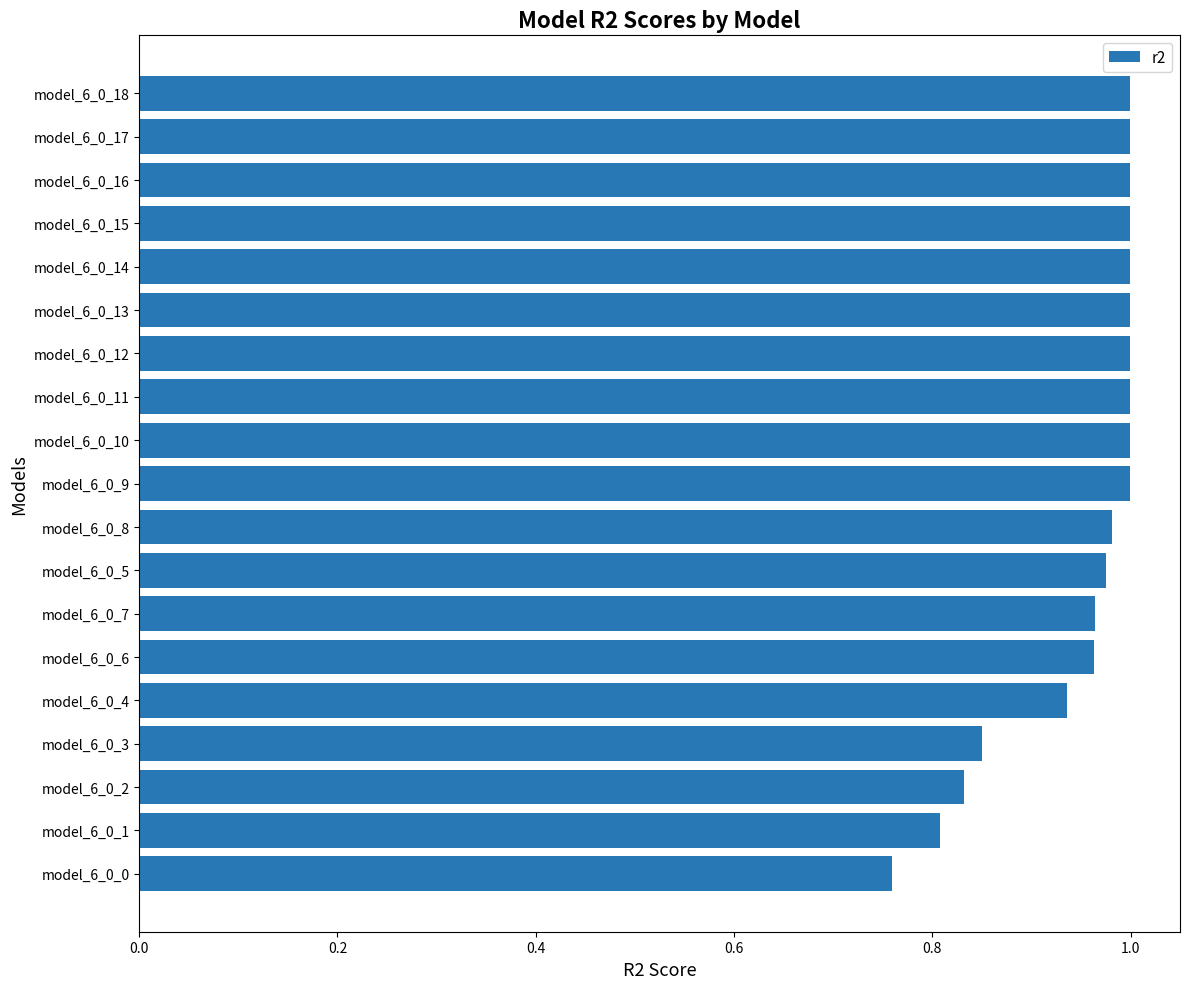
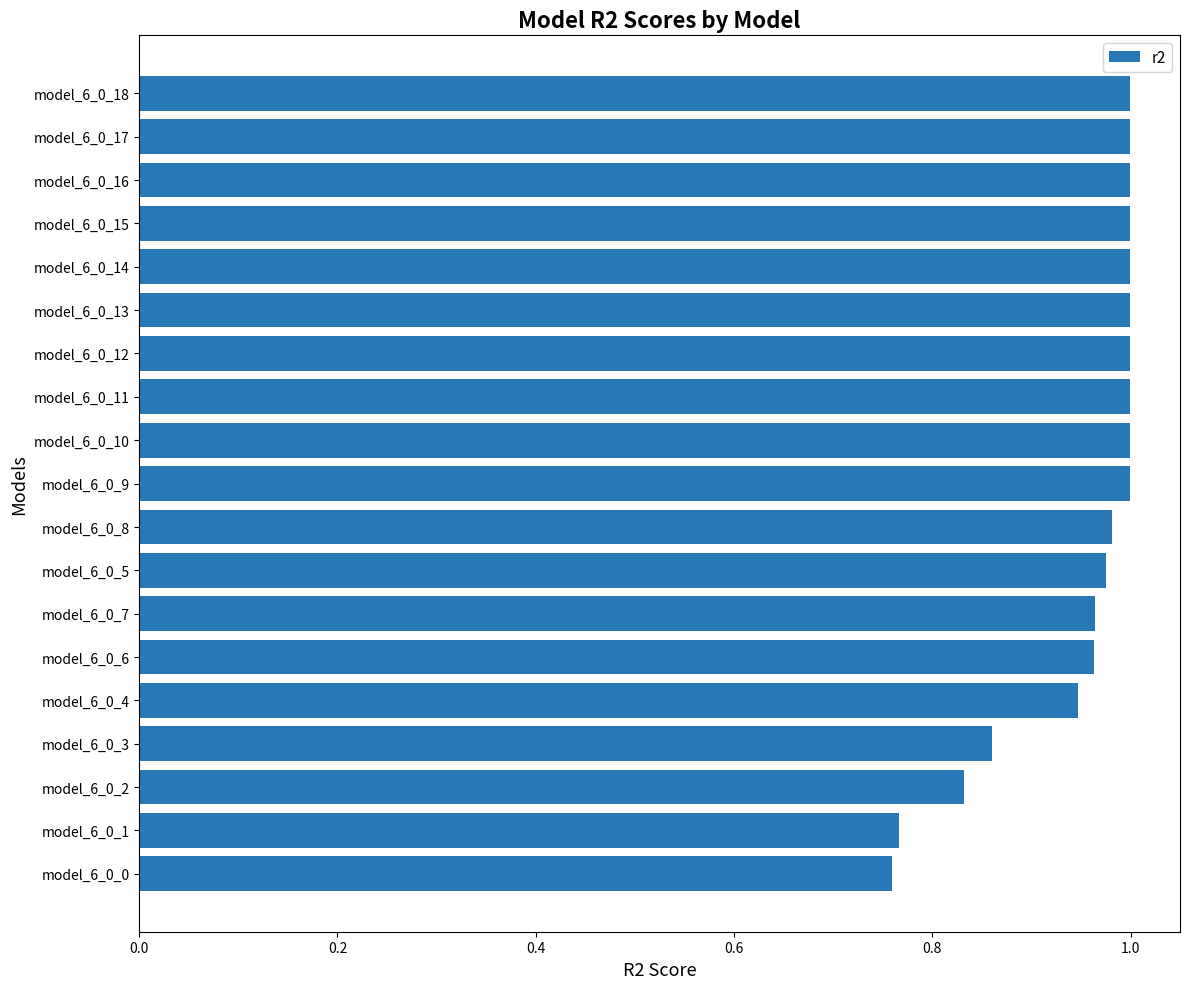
  {
    "model_6_0_18": 1.00,
    "model_6_0_17": 1.00,
    "model_6_0_16": 1.00,
    "model_6_0_15": 1.00,
    "model_6_0_14": 1.00,
    "model_6_0_13": 1.00,
    "model_6_0_12": 1.00,
    "model_6_0_11": 1.00,
    "model_6_0_10": 1.00,
    "model_6_0_9": 1.00,
    "model_6_0_8": 0.98,
    "model_6_0_5": 0.98,
    "model_6_0_7": 0.96,
    "model_6_0_6": 0.96,
-   "model_6_0_4": 0.94,
-   "model_6_0_3": 0.85,
+   "model_6_0_4": 0.95,
+   "model_6_0_3": 0.86,
    "model_6_0_2": 0.83,
-   "model_6_0_1": 0.81,
+   "model_6_0_1": 0.77,
    "model_6_0_0": 0.76
  }
